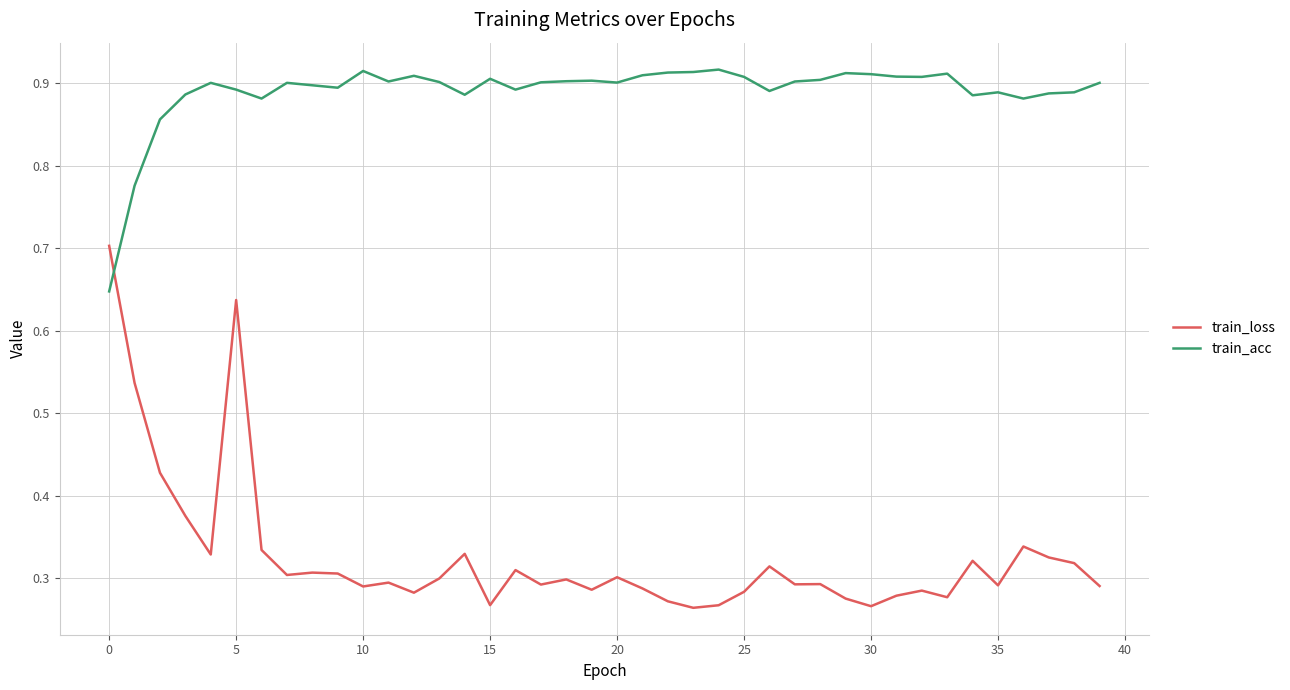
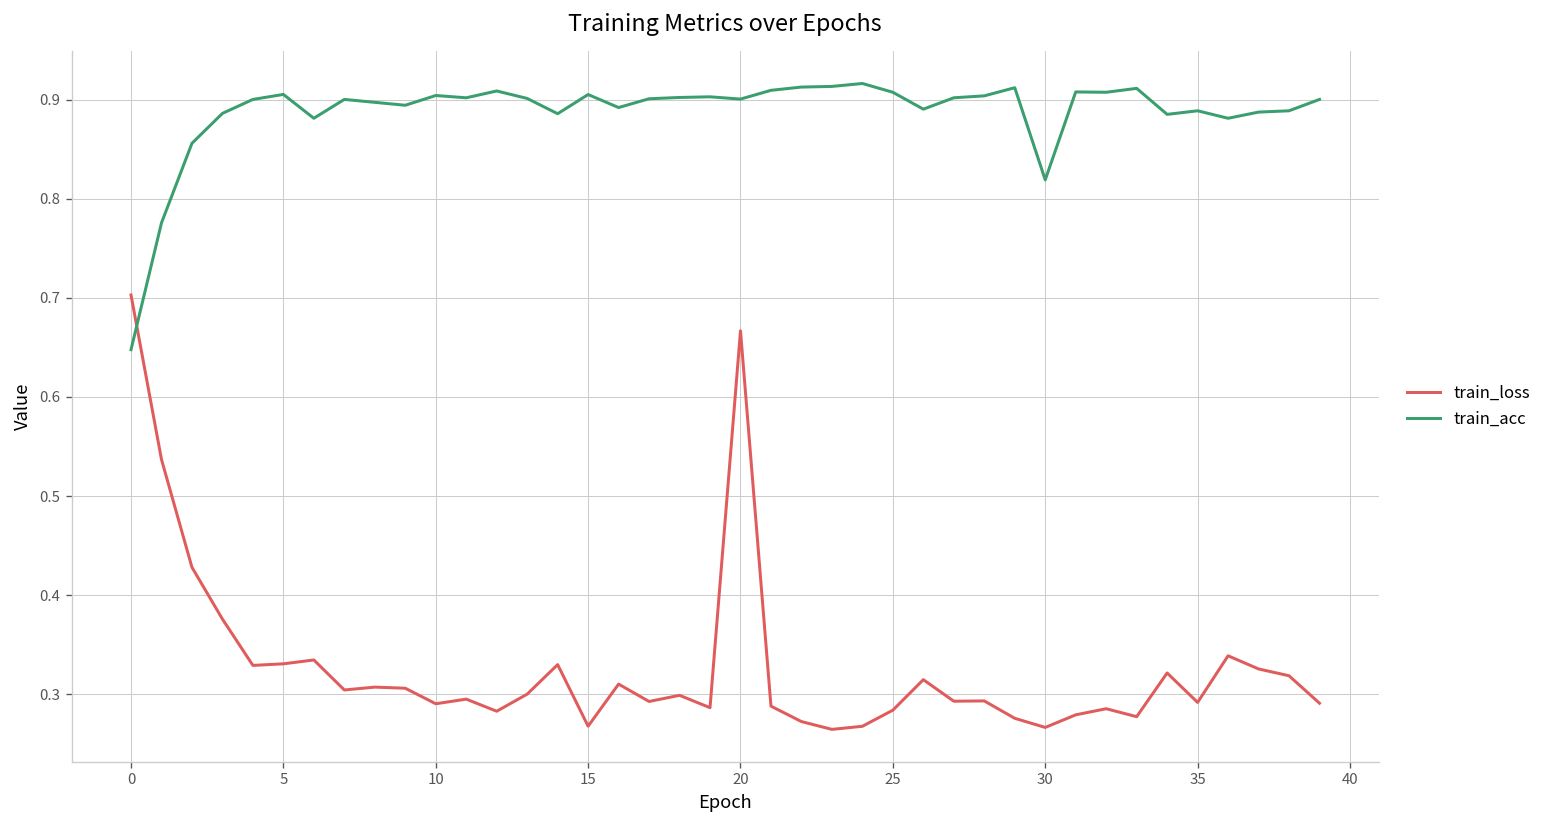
  {
    "train_loss": {
      "0": 0.70,
-     "5": 0.64,
+     "5": 0.33,
      "10": 0.29,
      "15": 0.27,
-     "20": 0.30,
+     "20": 0.67,
      "25": 0.28,
      "30": 0.27,
      "35": 0.29
    },
    "train_acc": {
      "0": 0.65,
-     "5": 0.89,
-     "10": 0.91,
+     "5": 0.91,
+     "10": 0.90,
      "15": 0.91,
      "20": 0.90,
      "25": 0.91,
-     "30": 0.91,
+     "30": 0.82,
      "35": 0.89
    }
  }
